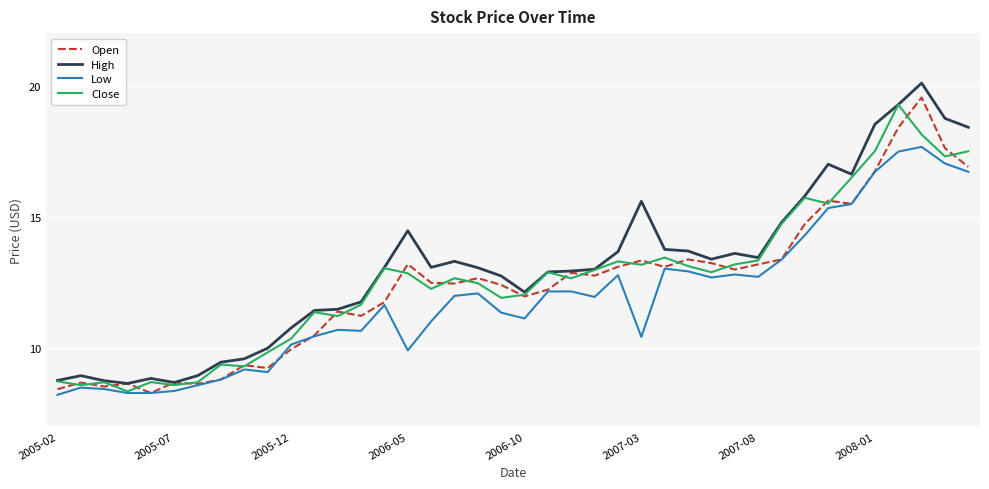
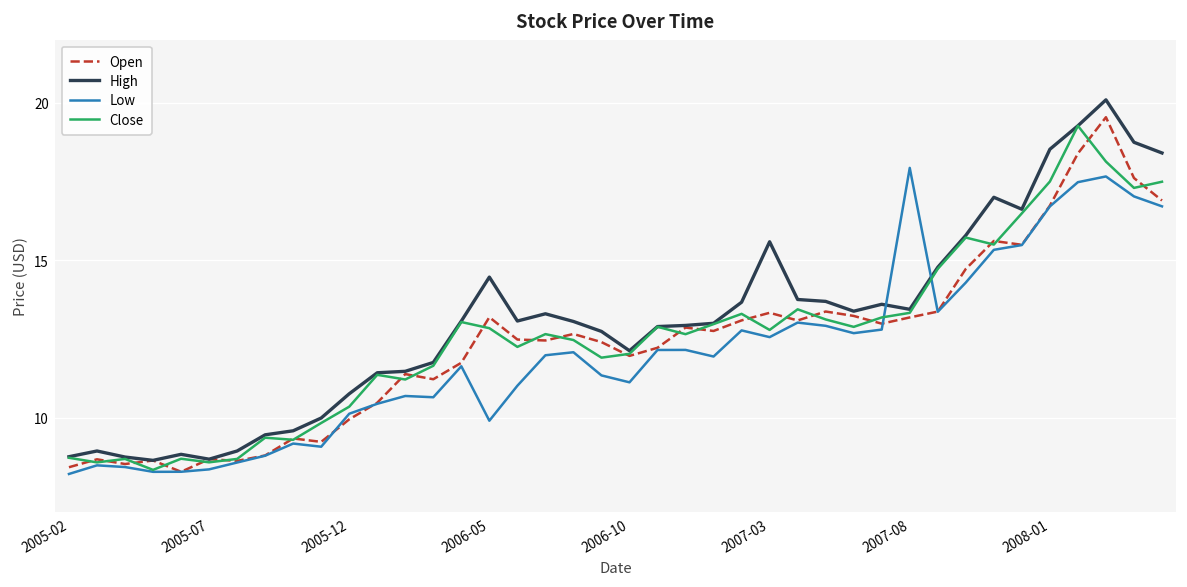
  {
    "Open": {
      "2005-02": 8.4,
      "2005-12": 9.9,
      "2006-05": 13.2,
      "2007-03": 13.3,
      "2007-08": 13.2
    },
    "High": {
      "2005-12": 10.8,
      "2006-05": 14.5,
      "2006-10": 12.1,
      "2007-03": 15.6,
      "2007-08": 13.4,
      "2008-01": 18.5
    },
    "Low": {
      "2005-02": 8.2,
      "2005-07": 8.4,
      "2005-12": 10.1,
      "2006-05": 9.9,
      "2006-10": 11.1,
-     "2007-03": 10.4,
-     "2007-08": 12.7
+     "2007-03": 12.6,
+     "2007-08": 17.9
    },
    "Close": {
      "2005-07": 8.6,
      "2005-12": 10.3,
      "2006-05": 12.8,
-     "2007-03": 13.2,
+     "2007-03": 12.8,
      "2007-08": 13.3,
      "2008-01": 17.5
    }
  }
